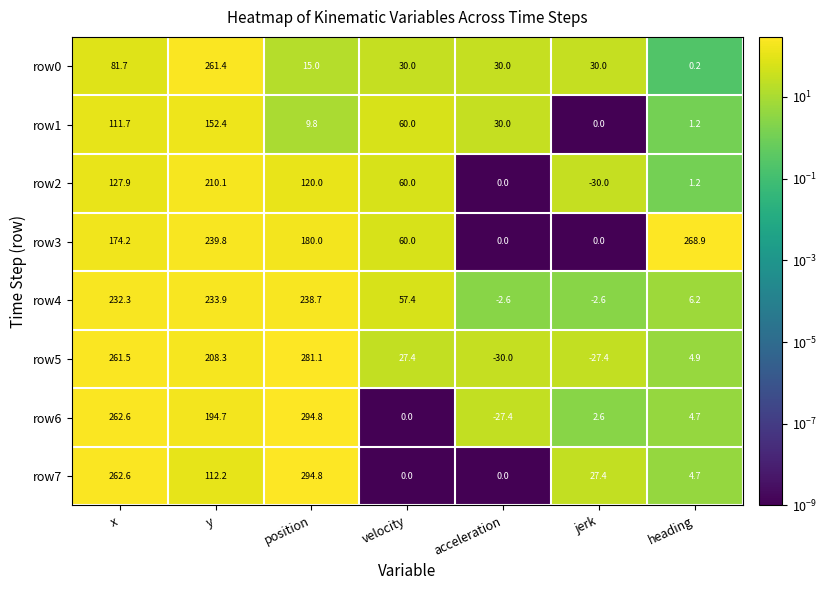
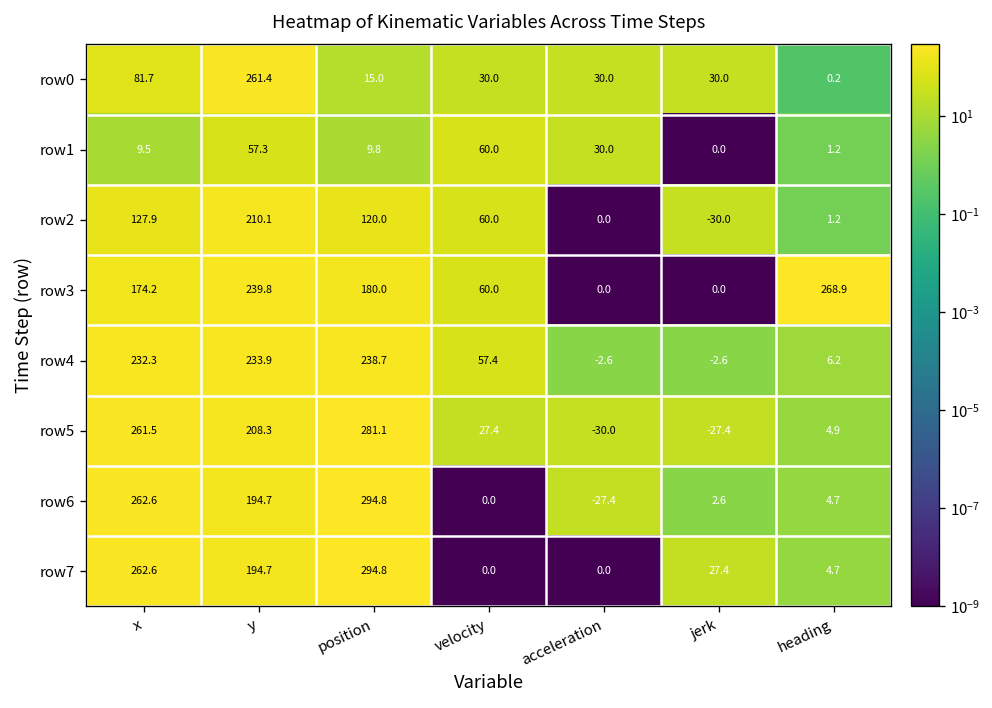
  {
    "row0": {
      "x": 81.7,
      "y": 261.4,
      "position": 15.0,
      "velocity": 30.0,
      "acceleration": 30.0,
      "jerk": 30.0,
      "heading": 0.2
    },
    "row1": {
-     "x": 111.7,
-     "y": 152.4,
+     "x": 9.5,
+     "y": 57.3,
      "position": 9.8,
      "velocity": 60.0,
      "acceleration": 30.0,
      "jerk": 0.0,
      "heading": 1.2
    },
    "row2": {
      "x": 127.9,
      "y": 210.1,
      "position": 120.0,
      "velocity": 60.0,
      "acceleration": 0.0,
      "jerk": -30.0,
      "heading": 1.2
    },
    "row3": {
      "x": 174.2,
      "y": 239.8,
      "position": 180.0,
      "velocity": 60.0,
      "acceleration": 0.0,
      "jerk": 0.0,
      "heading": 268.9
    },
    "row4": {
      "x": 232.3,
      "y": 233.9,
      "position": 238.7,
      "velocity": 57.4,
      "acceleration": -2.6,
      "jerk": -2.6,
      "heading": 6.2
    },
    "row5": {
      "x": 261.5,
      "y": 208.3,
      "position": 281.1,
      "velocity": 27.4,
      "acceleration": -30.0,
      "jerk": -27.4,
      "heading": 4.9
    },
    "row6": {
      "x": 262.6,
      "y": 194.7,
      "position": 294.8,
      "velocity": 0.0,
      "acceleration": -27.4,
      "jerk": 2.6,
      "heading": 4.7
    },
    "row7": {
      "x": 262.6,
-     "y": 112.2,
+     "y": 194.7,
      "position": 294.8,
      "velocity": 0.0,
      "acceleration": 0.0,
      "jerk": 27.4,
      "heading": 4.7
    }
  }
